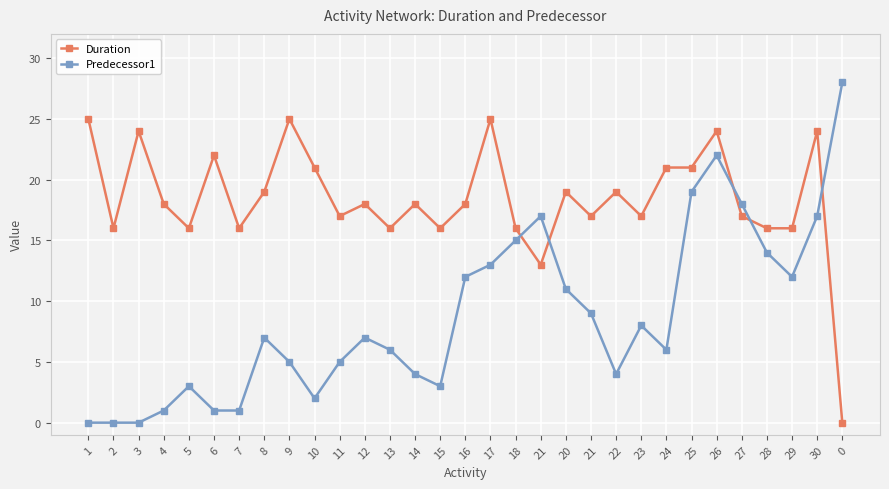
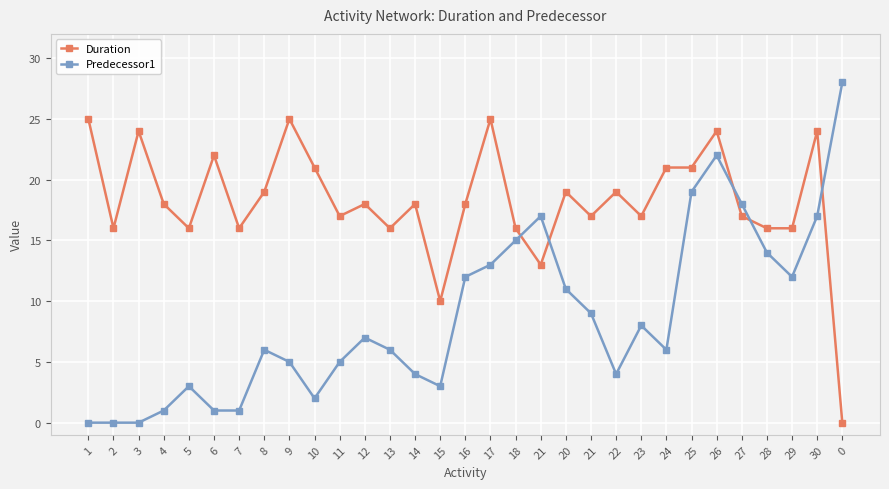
  {
    "Duration": {
      "1": 25,
      "2": 16,
      "3": 24,
      "4": 18,
      "5": 16,
      "6": 22,
      "7": 16,
      "8": 19,
      "9": 25,
      "10": 21,
      "11": 17,
      "12": 18,
      "13": 16,
      "14": 18,
-     "15": 16,
+     "15": 10,
      "16": 18,
      "17": 25,
      "18": 16,
      "20": 19,
      "22": 19,
      "23": 17,
      "24": 21,
      "25": 21,
      "26": 24,
      "27": 17,
      "28": 16,
      "29": 16,
      "30": 24,
      "0": 0
    },
    "Predecessor1": {
      "1": 0,
      "2": 0,
      "3": 0,
      "4": 1,
      "5": 3,
      "6": 1,
      "7": 1,
-     "8": 7,
+     "8": 6,
      "9": 5,
      "10": 2,
      "11": 5,
      "12": 7,
      "13": 6,
      "14": 4,
      "15": 3,
      "16": 12,
      "17": 13,
      "18": 15,
      "20": 11,
      "22": 4,
      "23": 8,
      "24": 6,
      "25": 19,
      "26": 22,
      "27": 18,
      "28": 14,
      "29": 12,
      "30": 17,
      "0": 28
    }
  }
